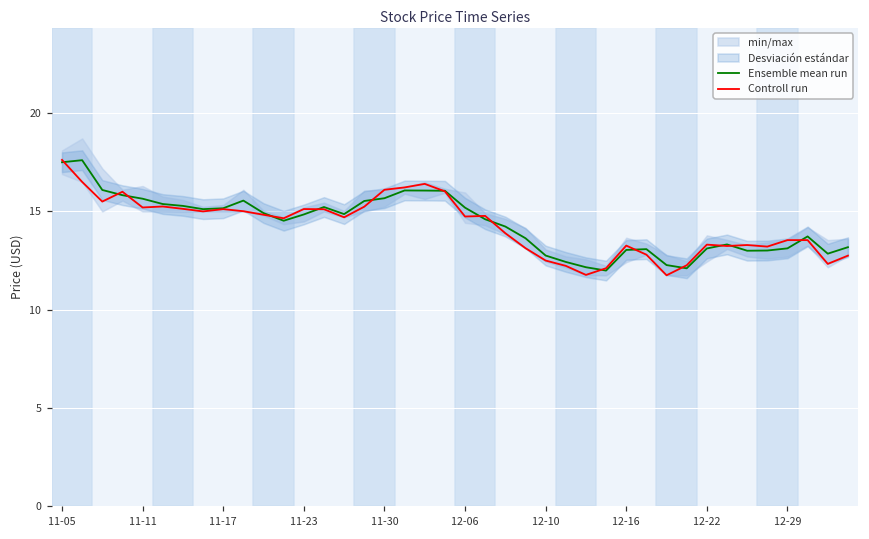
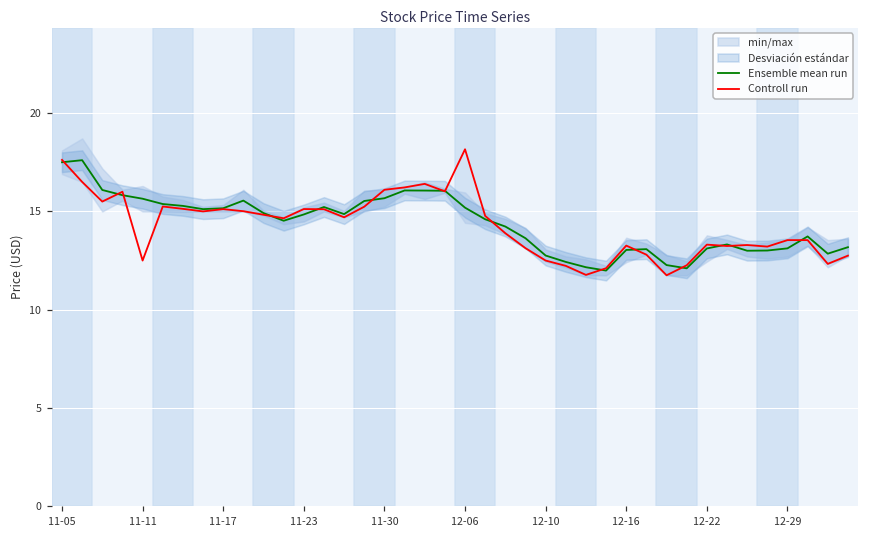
  {
    "Ensemble mean run": {
      "11-11": 15.6,
      "11-23": 14.8,
      "11-30": 15.7,
      "12-06": 15.2,
      "12-10": 12.8,
      "12-16": 13.0,
      "12-22": 13.1,
      "12-29": 13.1
    },
    "Controll run": {
-     "11-11": 15.2,
-     "12-06": 14.7,
+     "11-11": 12.5,
+     "12-06": 18.2,
      "12-10": 12.5,
      "12-16": 13.3,
      "12-22": 13.3
    }
  }
